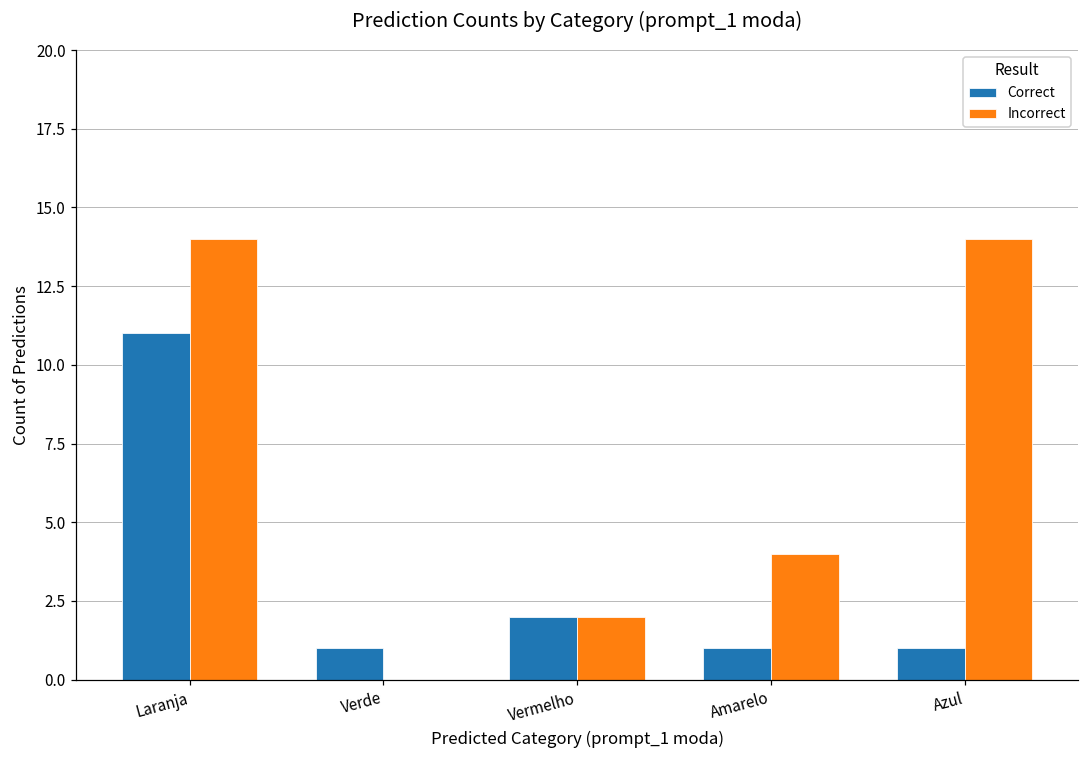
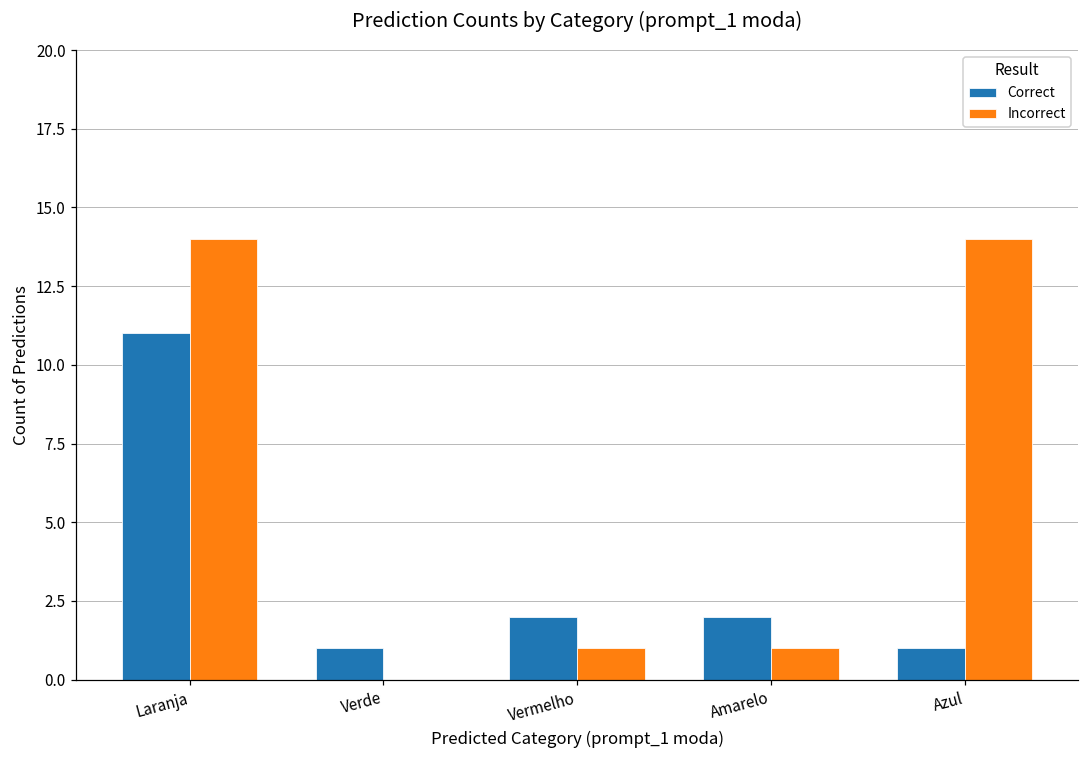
  {
    "Correct": {
      "Laranja": 11,
      "Verde": 1,
      "Vermelho": 2,
-     "Amarelo": 1,
+     "Amarelo": 2,
      "Azul": 1
    },
    "Incorrect": {
      "Laranja": 14,
      "Verde": 0,
-     "Vermelho": 2,
-     "Amarelo": 4,
+     "Vermelho": 1,
+     "Amarelo": 1,
      "Azul": 14
    }
  }
